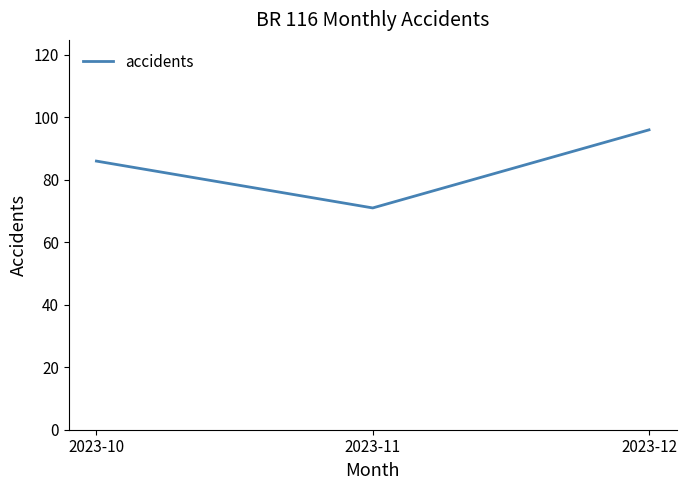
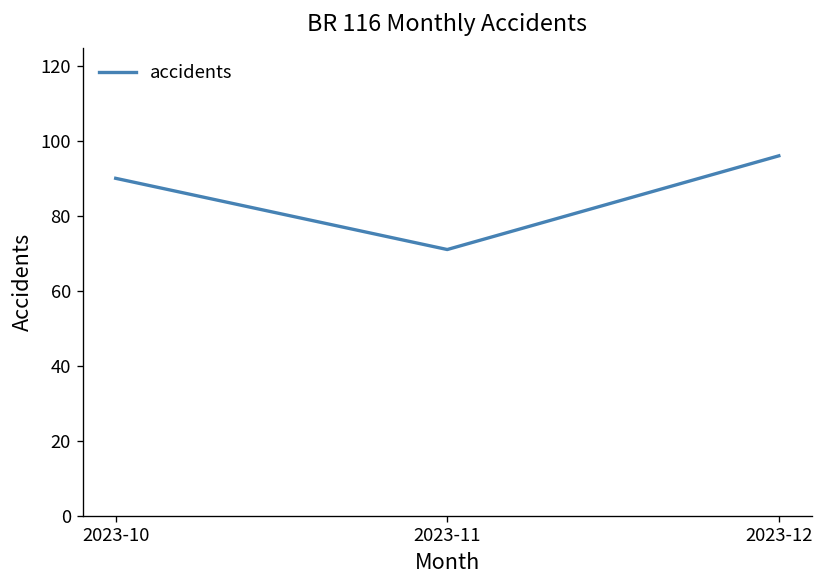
  {
-   "2023-10": 86,
+   "2023-10": 90,
    "2023-11": 71,
    "2023-12": 96
  }
